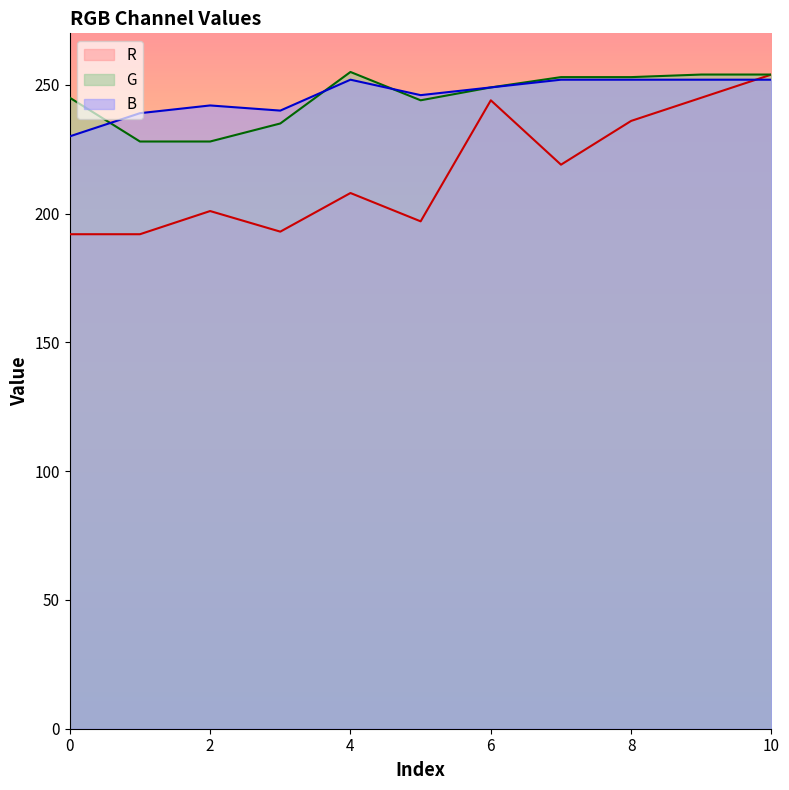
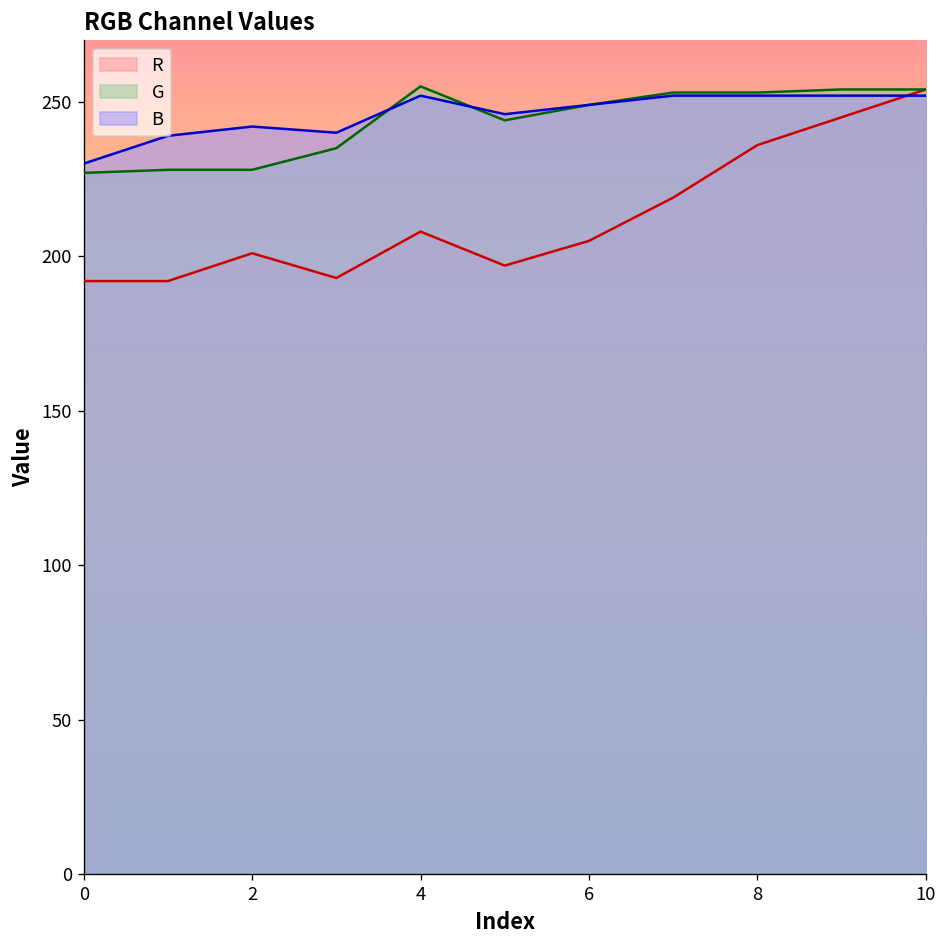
  {
    "R": {
      "0": 192,
      "2": 201,
      "4": 208,
-     "6": 244,
+     "6": 205,
      "8": 236
    },
    "G": {
-     "0": 245,
+     "0": 227,
      "2": 228,
      "4": 255,
      "8": 253
    },
    "B": {
      "0": 230,
      "2": 242,
      "4": 252,
      "8": 252,
      "10": 252
    }
  }
